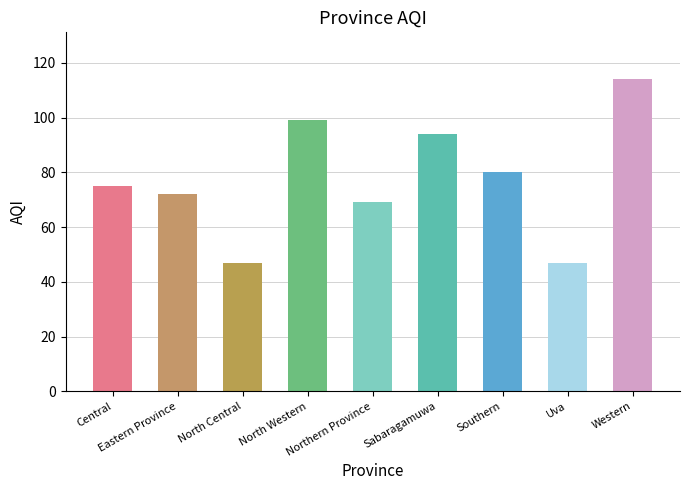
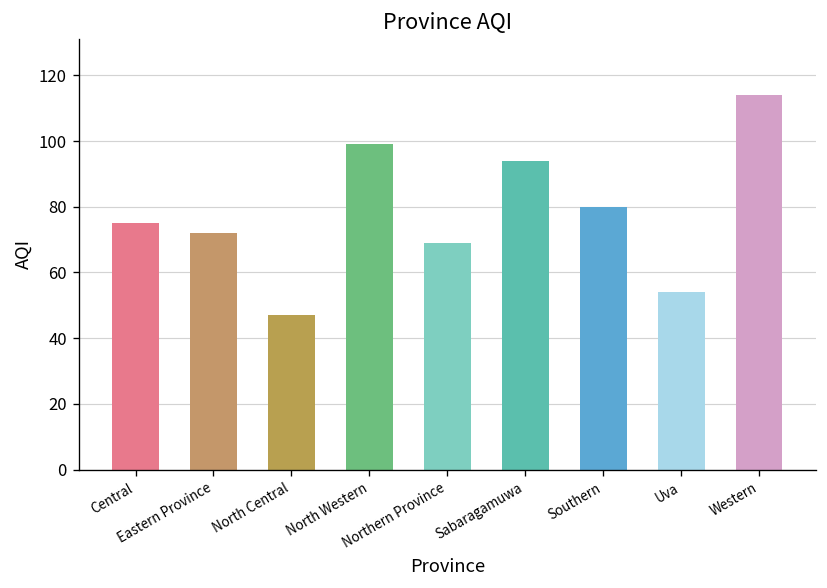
  {
    "Central": 75,
    "Eastern Province": 72,
    "North Central": 47,
    "North Western": 99,
    "Northern Province": 69,
    "Sabaragamuwa": 94,
    "Southern": 80,
-   "Uva": 47,
+   "Uva": 54,
    "Western": 114
  }
